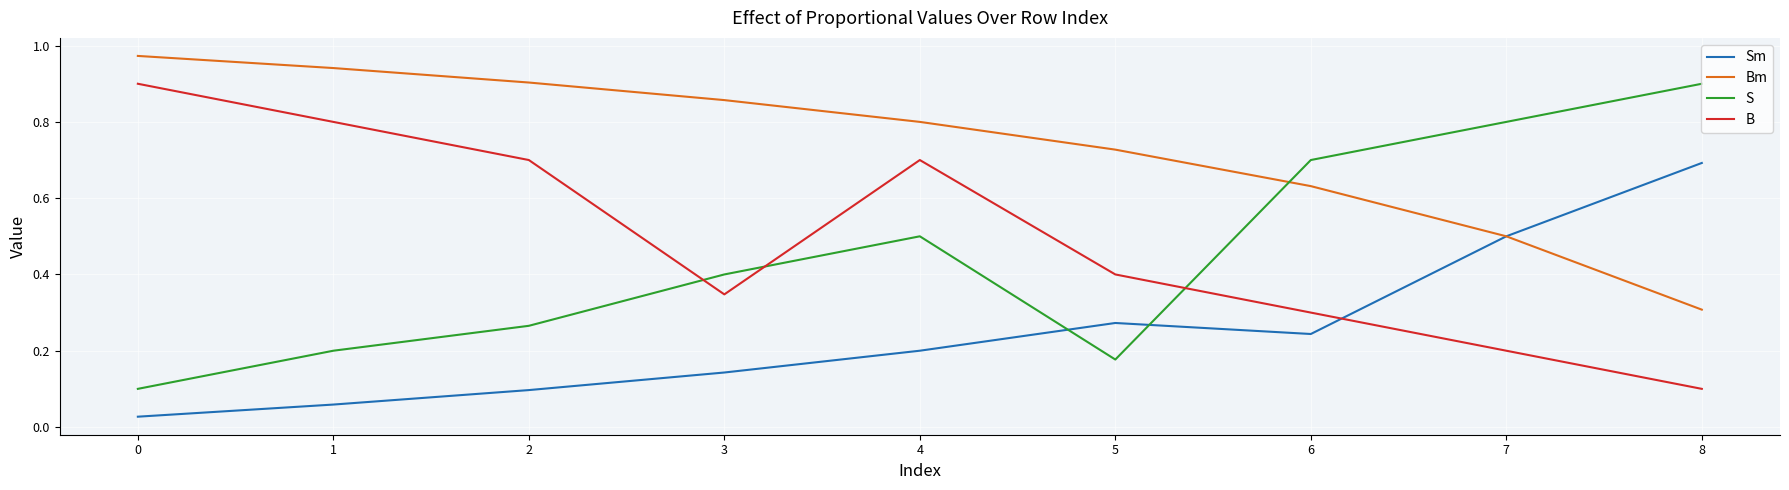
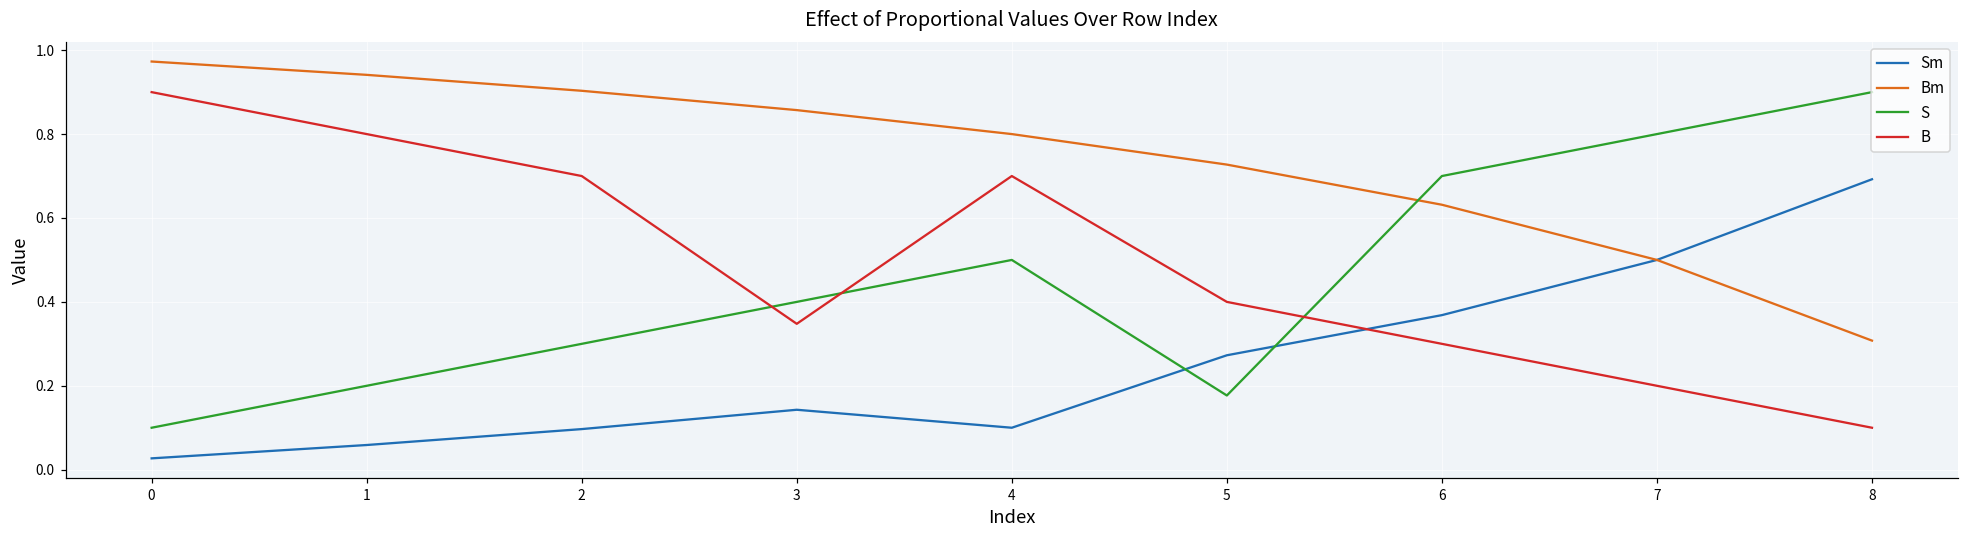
  {
    "Sm": {
      "0": 0.03,
      "1": 0.06,
      "2": 0.10,
      "3": 0.14,
-     "4": 0.2,
+     "4": 0.1,
      "5": 0.27,
-     "6": 0.24,
+     "6": 0.37,
      "8": 0.69
    },
    "Bm": {
      "0": 0.97,
      "1": 0.94,
      "2": 0.90,
      "3": 0.86,
      "4": 0.80,
      "5": 0.73,
      "6": 0.63,
      "8": 0.31
    },
    "S": {
      "0": 0.10,
      "1": 0.20,
-     "2": 0.27,
+     "2": 0.30,
      "3": 0.40,
      "4": 0.50,
      "5": 0.18,
      "6": 0.70,
      "7": 0.80
    },
    "B": {
      "0": 0.90,
      "1": 0.80,
      "2": 0.70,
      "3": 0.35,
      "4": 0.70,
      "5": 0.40,
      "6": 0.30,
      "7": 0.20,
      "8": 0.10
    }
  }
